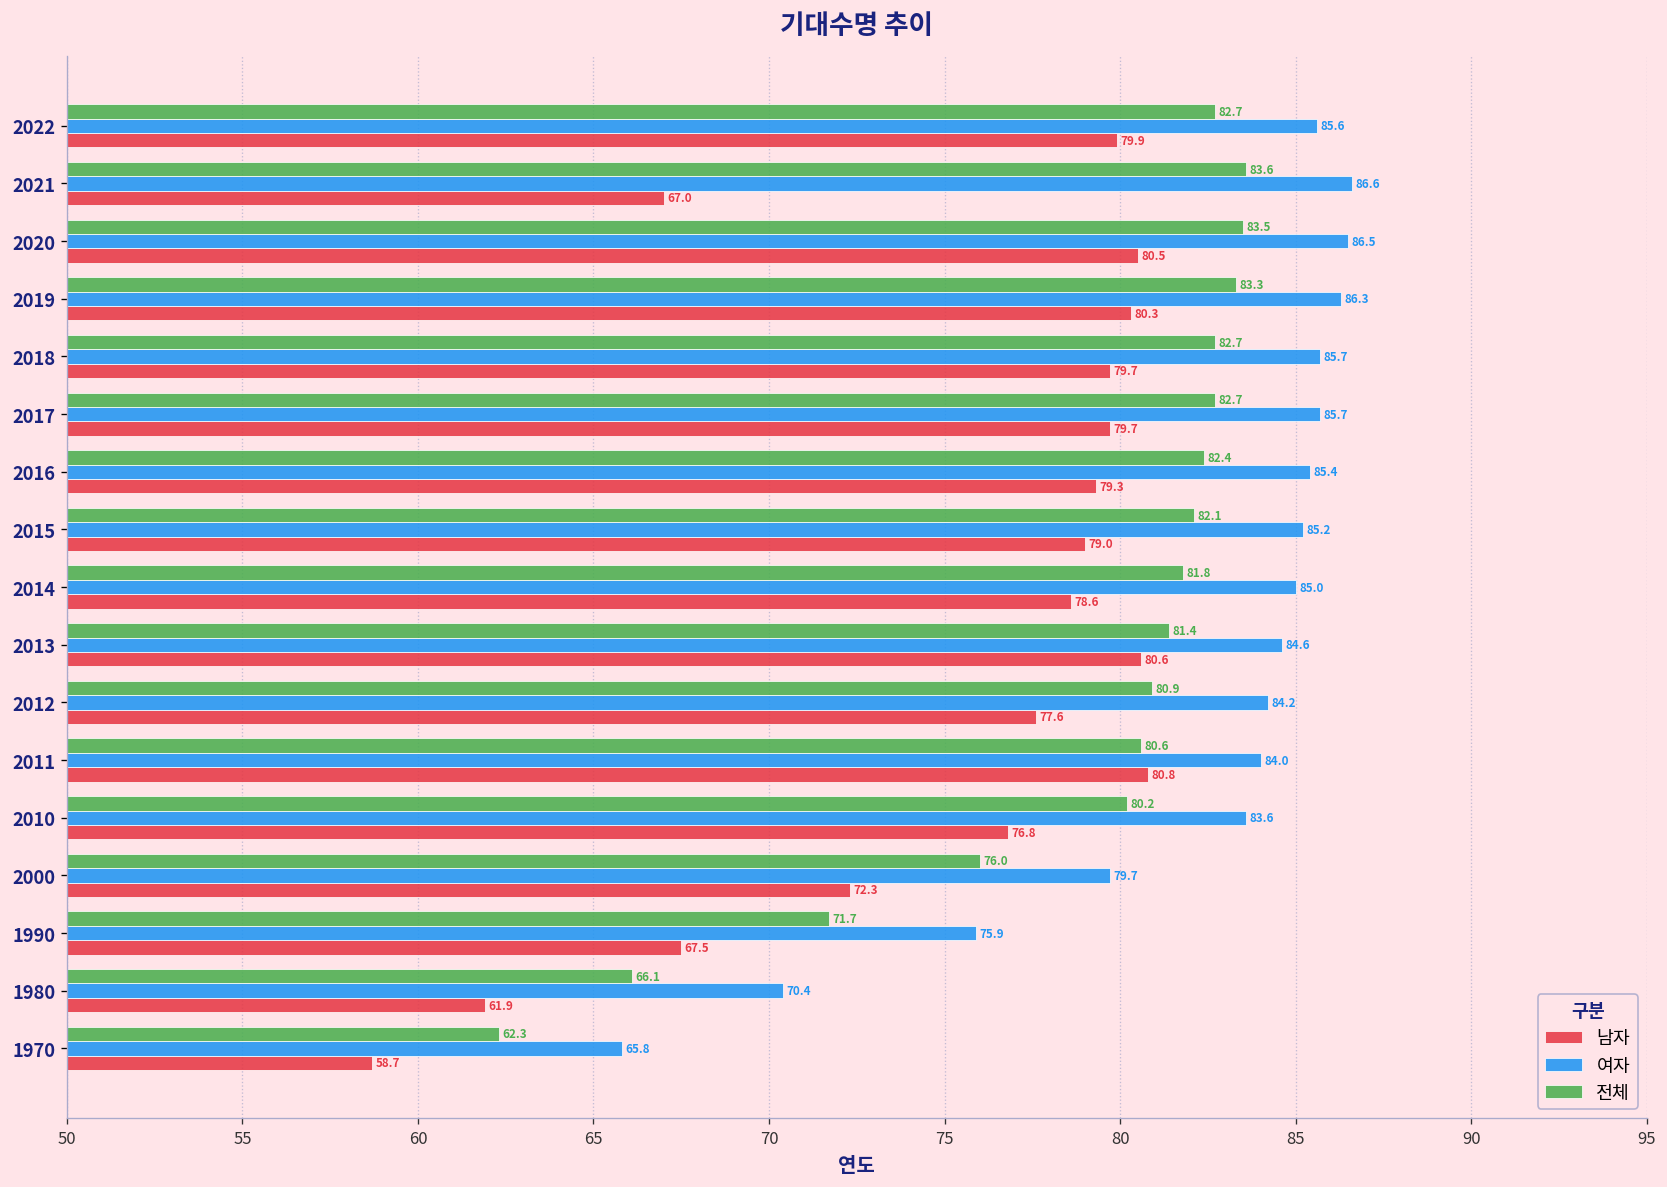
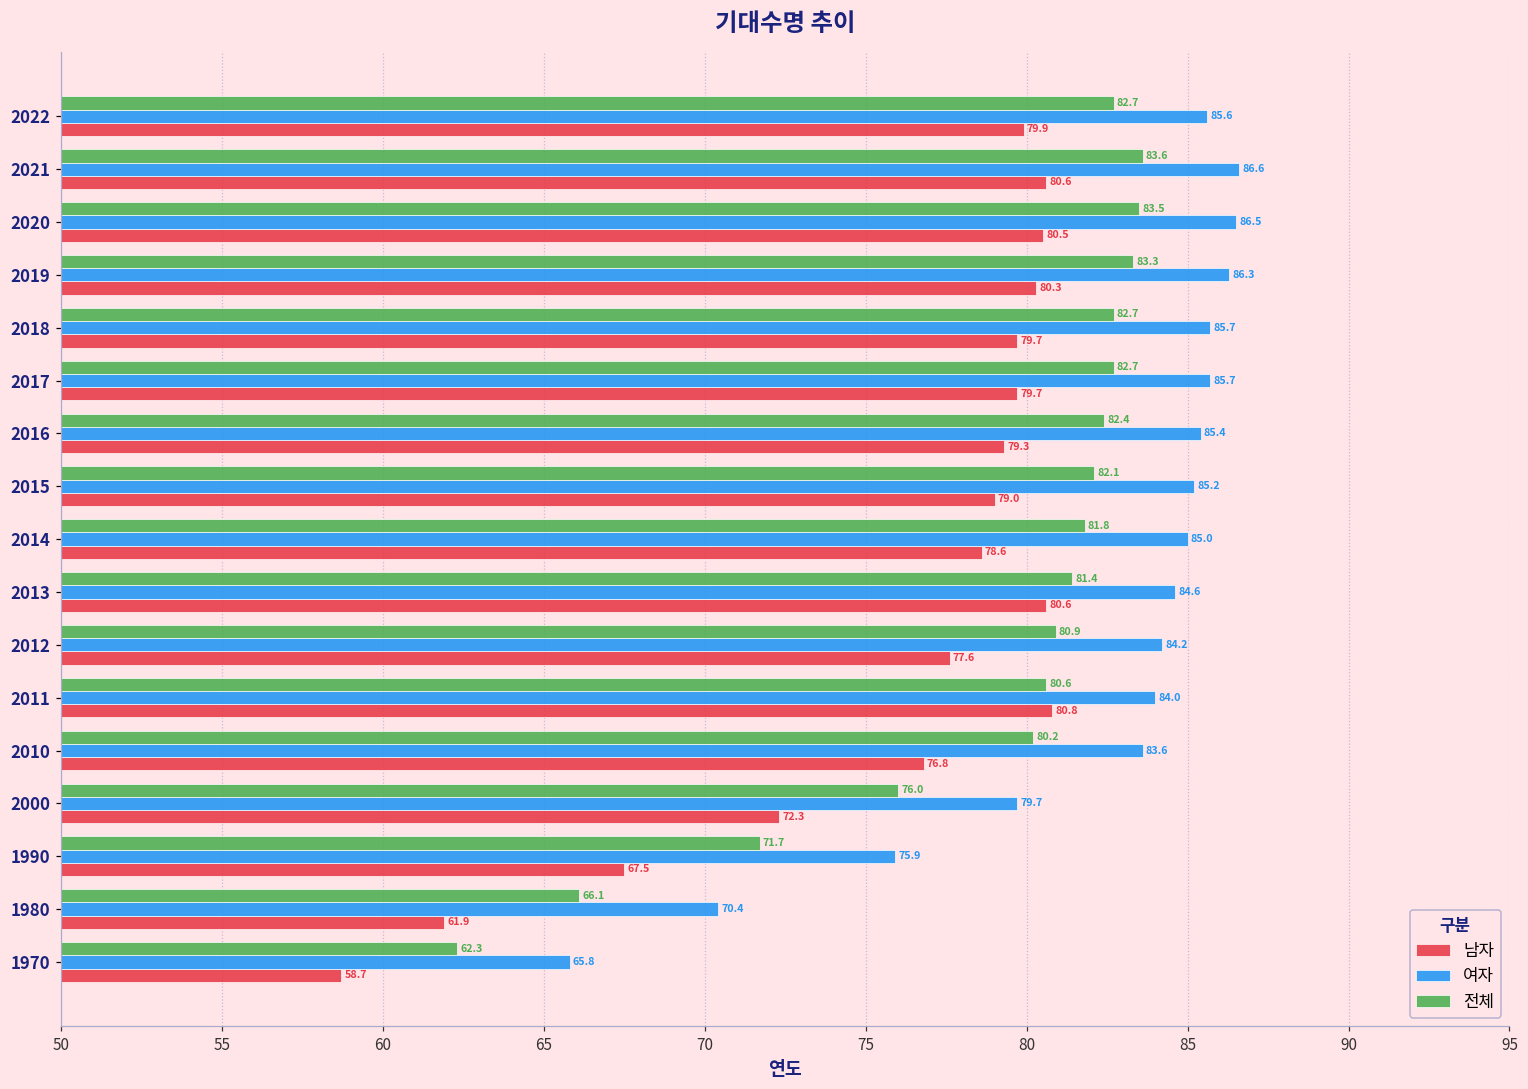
  {
    "남자": {
      "2022": 79.9,
-     "2021": 67.0,
+     "2021": 80.6,
      "2020": 80.5,
      "2019": 80.3,
      "2018": 79.7,
      "2017": 79.7,
      "2016": 79.3,
      "2015": 79.0,
      "2014": 78.6,
      "2013": 80.6,
      "2012": 77.6,
      "2011": 80.8,
      "2010": 76.8,
      "2000": 72.3,
      "1990": 67.5,
      "1980": 61.9,
      "1970": 58.7
    },
    "여자": {
      "2022": 85.6,
      "2021": 86.6,
      "2020": 86.5,
      "2019": 86.3,
      "2018": 85.7,
      "2017": 85.7,
      "2016": 85.4,
      "2015": 85.2,
      "2014": 85.0,
      "2013": 84.6,
      "2012": 84.2,
      "2011": 84.0,
      "2010": 83.6,
      "2000": 79.7,
      "1990": 75.9,
      "1980": 70.4,
      "1970": 65.8
    },
    "전체": {
      "2022": 82.7,
      "2021": 83.6,
      "2020": 83.5,
      "2019": 83.3,
      "2018": 82.7,
      "2017": 82.7,
      "2016": 82.4,
      "2015": 82.1,
      "2014": 81.8,
      "2013": 81.4,
      "2012": 80.9,
      "2011": 80.6,
      "2010": 80.2,
      "2000": 76.0,
      "1990": 71.7,
      "1980": 66.1,
      "1970": 62.3
    }
  }
